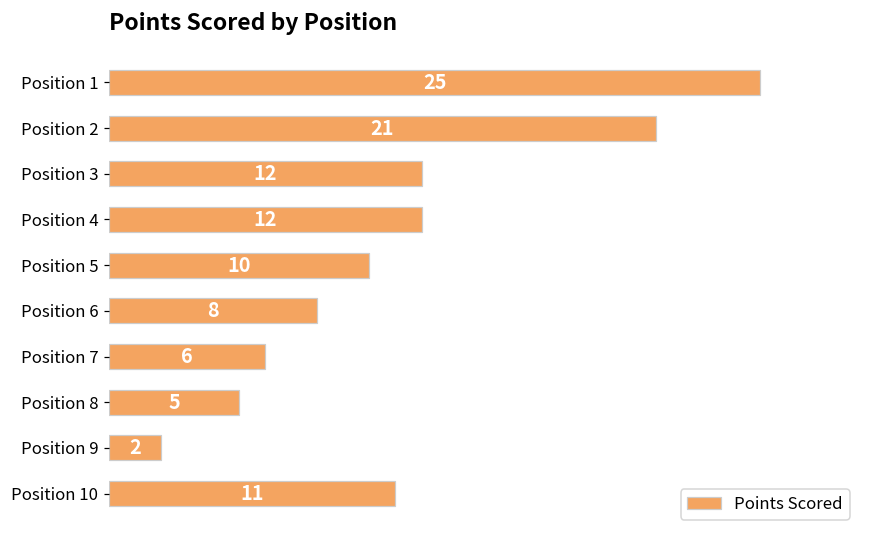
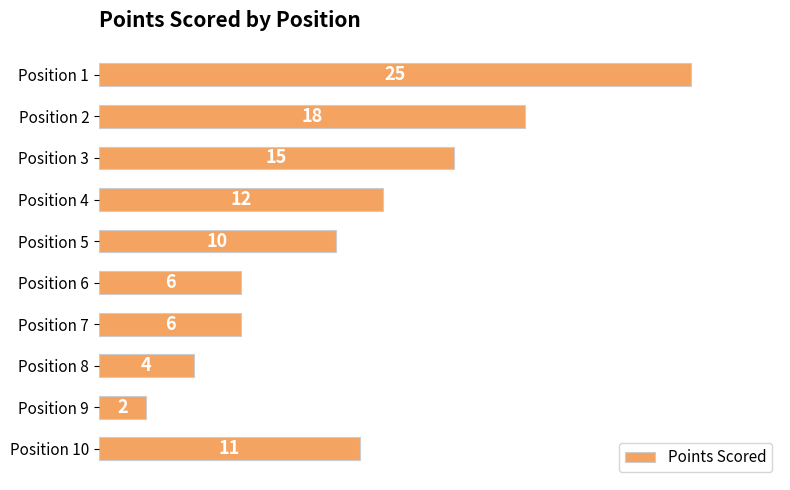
  {
    "Position 1": 25,
-   "Position 2": 21,
-   "Position 3": 12,
+   "Position 2": 18,
+   "Position 3": 15,
    "Position 4": 12,
    "Position 5": 10,
-   "Position 6": 8,
+   "Position 6": 6,
    "Position 7": 6,
-   "Position 8": 5,
+   "Position 8": 4,
    "Position 9": 2,
    "Position 10": 11
  }
